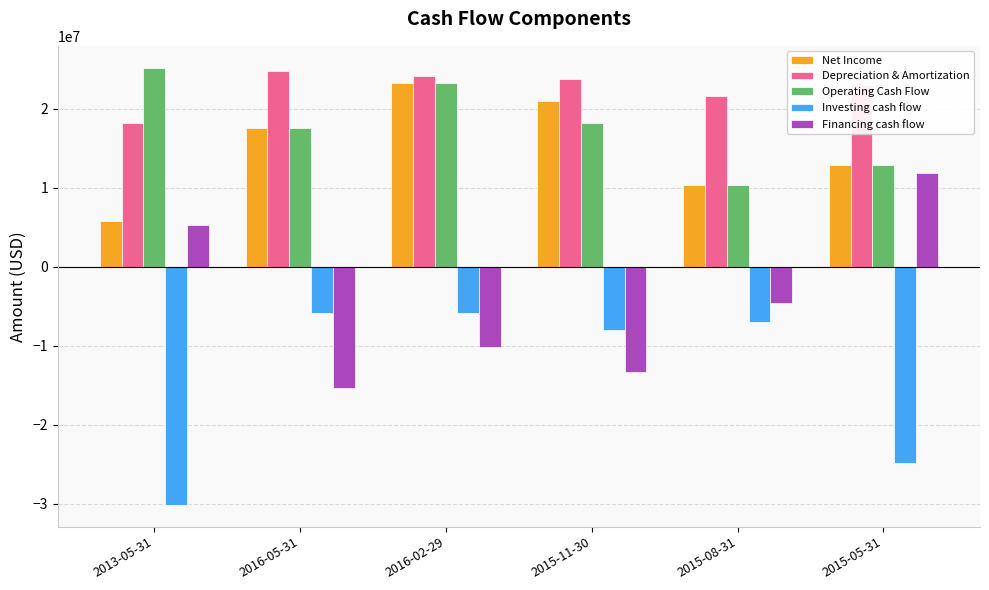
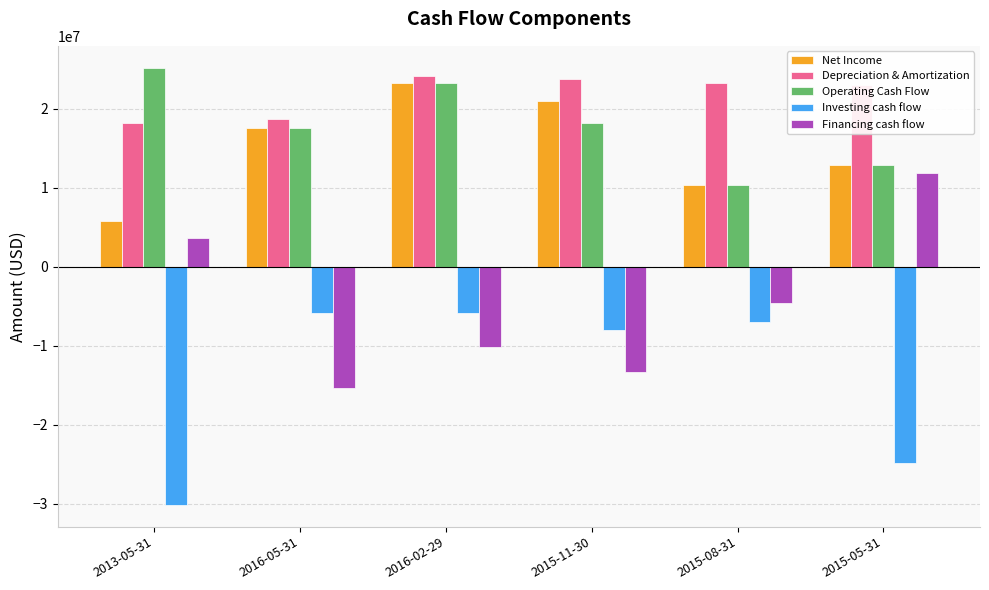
  {
    "Net Income": {
      "2013-05-31": 6000000,
      "2016-05-31": 18000000,
      "2016-02-29": 23000000,
      "2015-11-30": 21000000,
      "2015-08-31": 10000000,
      "2015-05-31": 13000000
    },
    "Depreciation & Amortization": {
      "2013-05-31": 18000000,
-     "2016-05-31": 25000000,
+     "2016-05-31": 19000000,
      "2016-02-29": 24000000,
      "2015-11-30": 24000000,
-     "2015-08-31": 22000000
+     "2015-08-31": 23000000
    },
    "Operating Cash Flow": {
      "2013-05-31": 25000000,
      "2016-05-31": 18000000,
      "2016-02-29": 23000000,
      "2015-11-30": 18000000,
      "2015-08-31": 10000000,
      "2015-05-31": 13000000
    },
    "Investing cash flow": {
      "2013-05-31": -30000000,
      "2016-05-31": -6000000,
      "2016-02-29": -6000000,
      "2015-11-30": -8000000,
      "2015-08-31": -7000000,
      "2015-05-31": -25000000
    },
    "Financing cash flow": {
-     "2013-05-31": 5000000,
+     "2013-05-31": 4000000,
      "2016-05-31": -15000000,
      "2016-02-29": -10000000,
      "2015-11-30": -13000000,
      "2015-08-31": -5000000,
      "2015-05-31": 12000000
    }
  }
